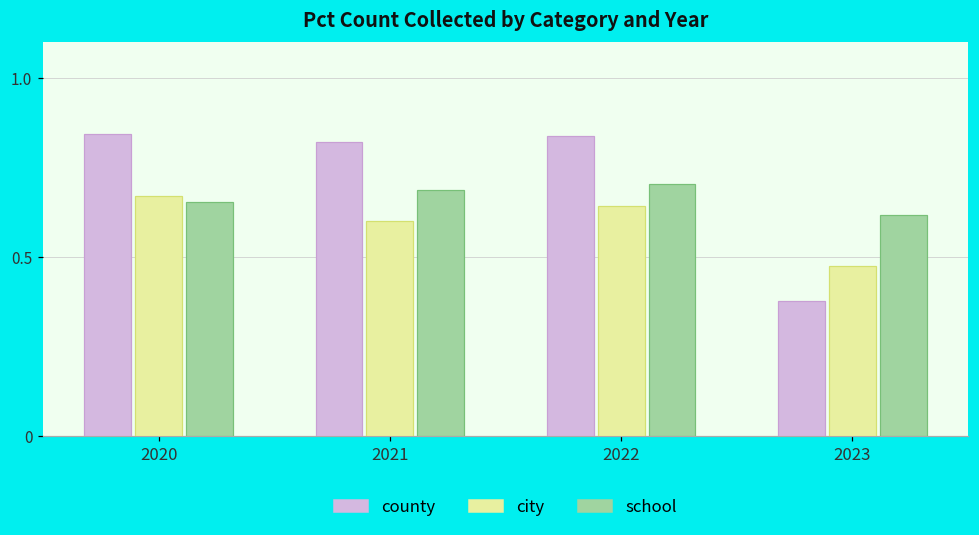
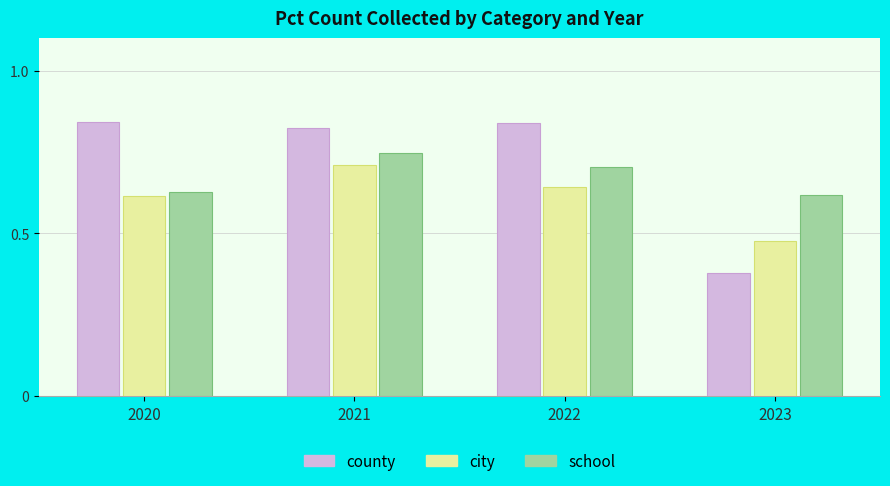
  {
    "county": {
      "2020": 0.84,
      "2021": 0.82,
      "2022": 0.84,
      "2023": 0.38
    },
    "city": {
-     "2020": 0.67,
-     "2021": 0.60,
+     "2020": 0.62,
+     "2021": 0.71,
      "2022": 0.64,
      "2023": 0.48
    },
    "school": {
-     "2020": 0.66,
-     "2021": 0.69,
+     "2020": 0.63,
+     "2021": 0.75,
      "2022": 0.70,
      "2023": 0.62
    }
  }
